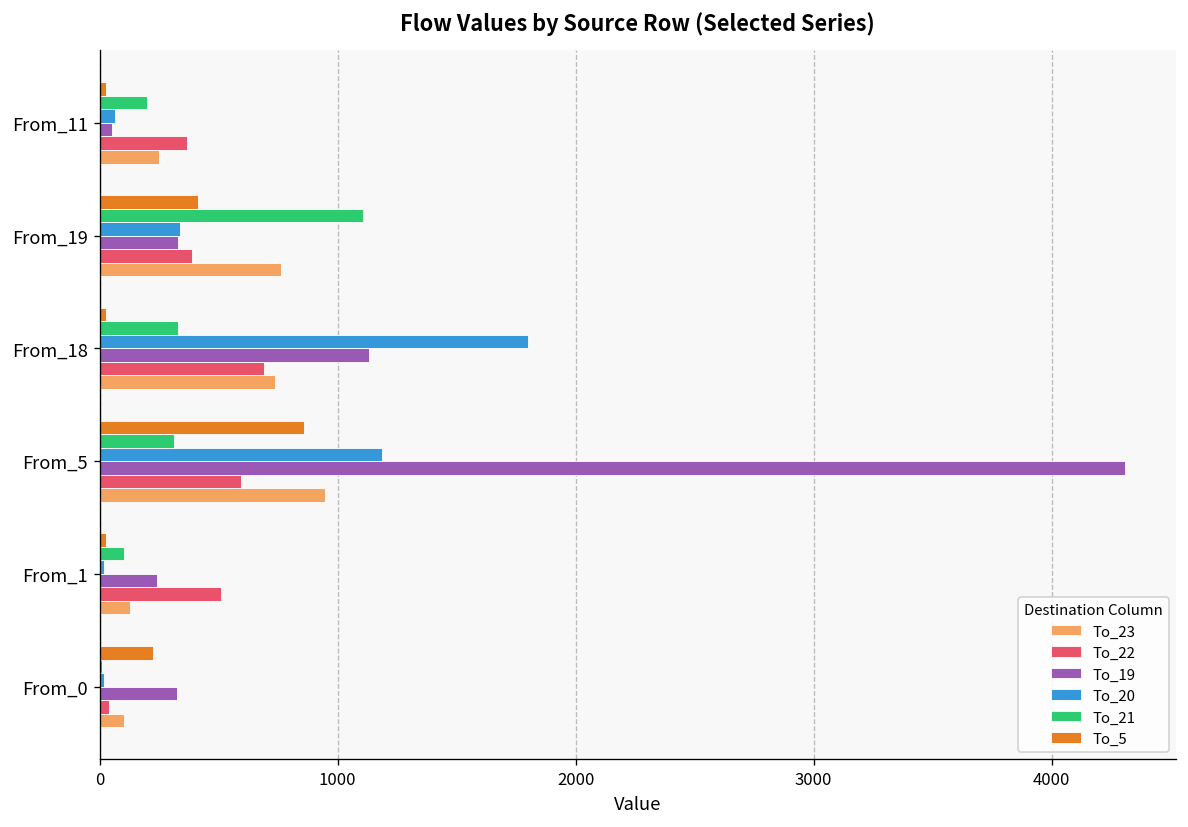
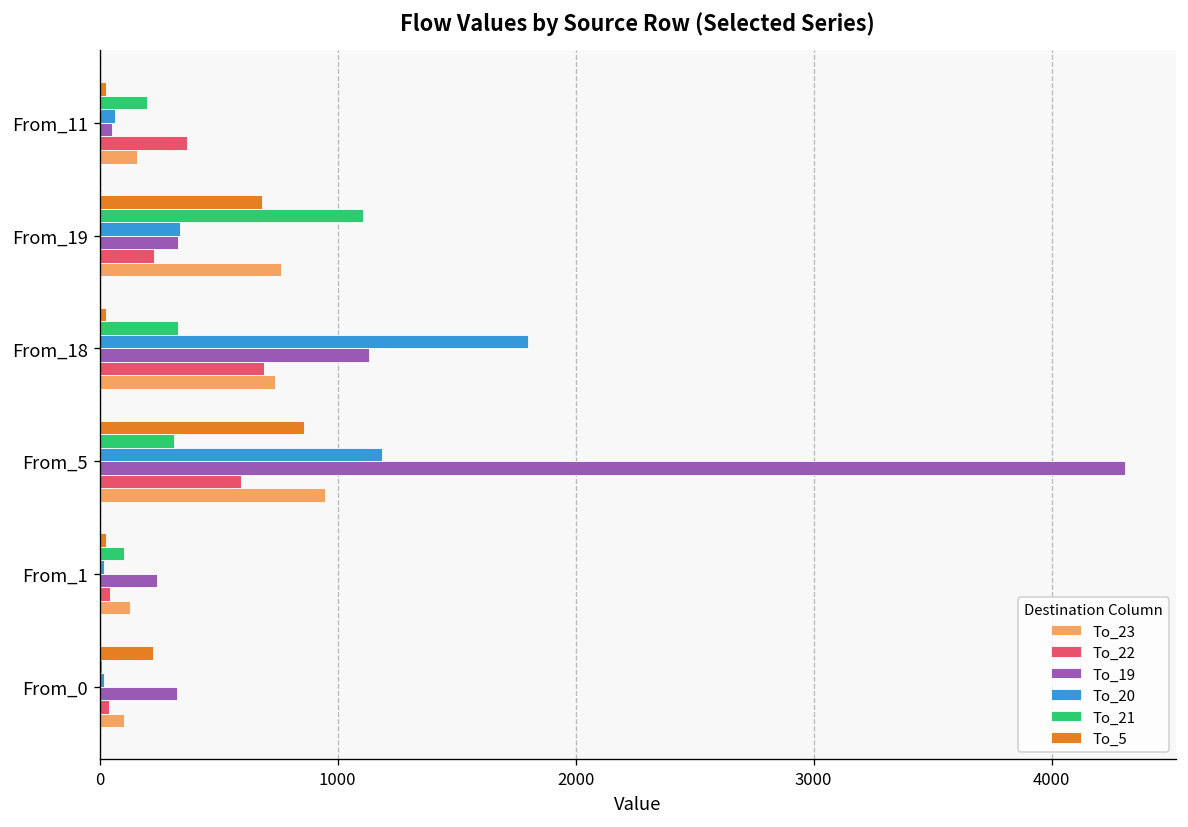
  {
    "To_23": {
-     "From_11": 250,
+     "From_11": 160,
      "From_19": 760,
      "From_18": 740,
      "From_5": 950,
      "From_1": 130,
      "From_0": 100
    },
    "To_22": {
      "From_11": 370,
-     "From_19": 390,
+     "From_19": 230,
      "From_18": 690,
      "From_5": 590,
-     "From_1": 510,
+     "From_1": 50,
      "From_0": 40
    },
    "To_19": {
      "From_11": 50,
      "From_19": 330,
      "From_18": 1130,
      "From_5": 4310,
      "From_1": 240,
      "From_0": 330
    },
    "To_20": {
      "From_11": 70,
      "From_19": 340,
      "From_18": 1800,
      "From_5": 1190,
      "From_1": 20,
      "From_0": 20
    },
    "To_21": {
      "From_11": 200,
      "From_19": 1110,
      "From_18": 330,
      "From_5": 310,
      "From_1": 100
    },
    "To_5": {
      "From_11": 30,
-     "From_19": 420,
+     "From_19": 680,
      "From_18": 30,
      "From_5": 860,
      "From_1": 30,
      "From_0": 220
    }
  }
